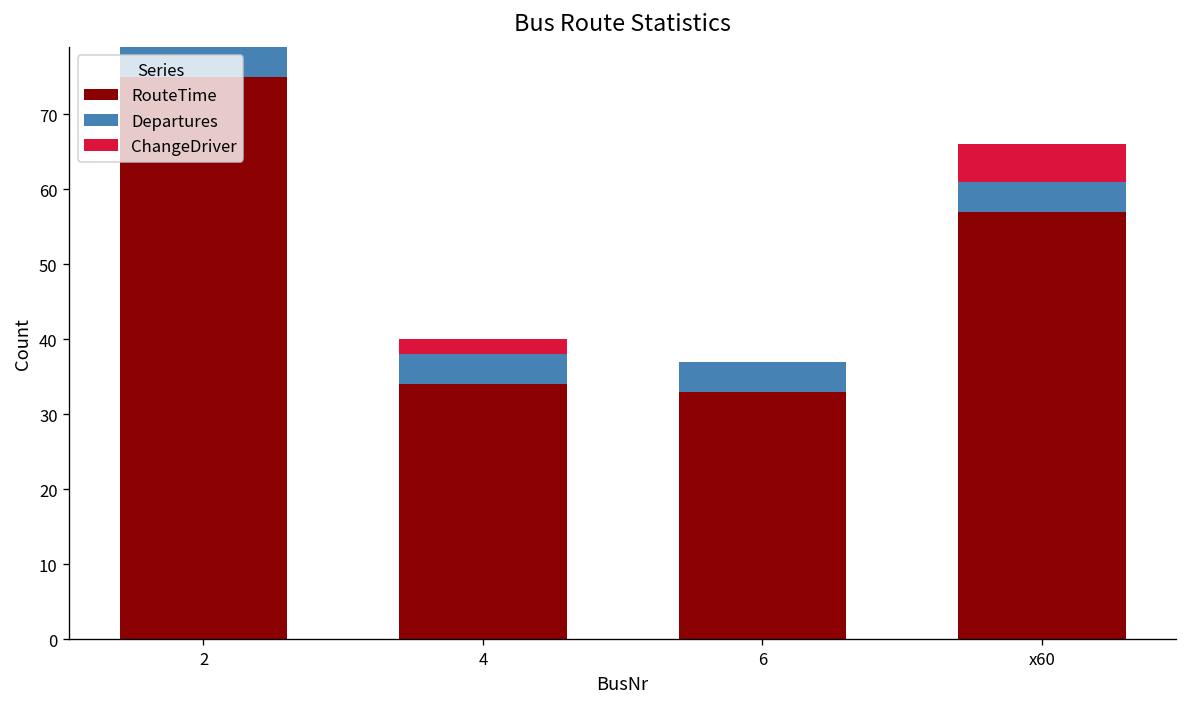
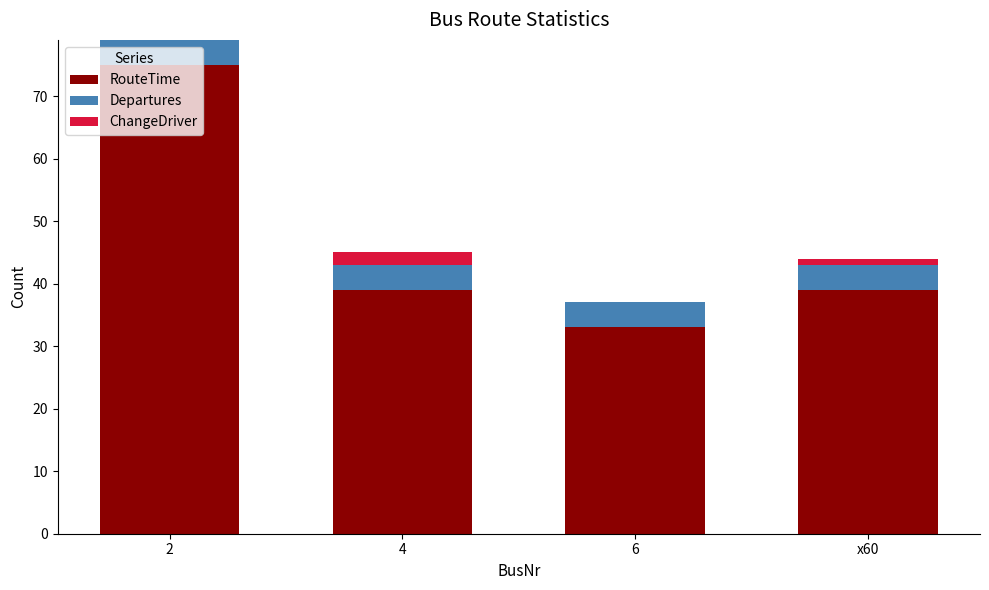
  {
    "RouteTime": {
-     "4": 34,
+     "4": 39,
      "6": 33,
-     "x60": 57
+     "x60": 39
    },
    "Departures": {
      "2": 4,
      "4": 4,
      "6": 4,
      "x60": 4
    },
    "ChangeDriver": {
      "2": 0,
      "4": 2,
      "6": 0,
-     "x60": 5
+     "x60": 1
    }
  }
